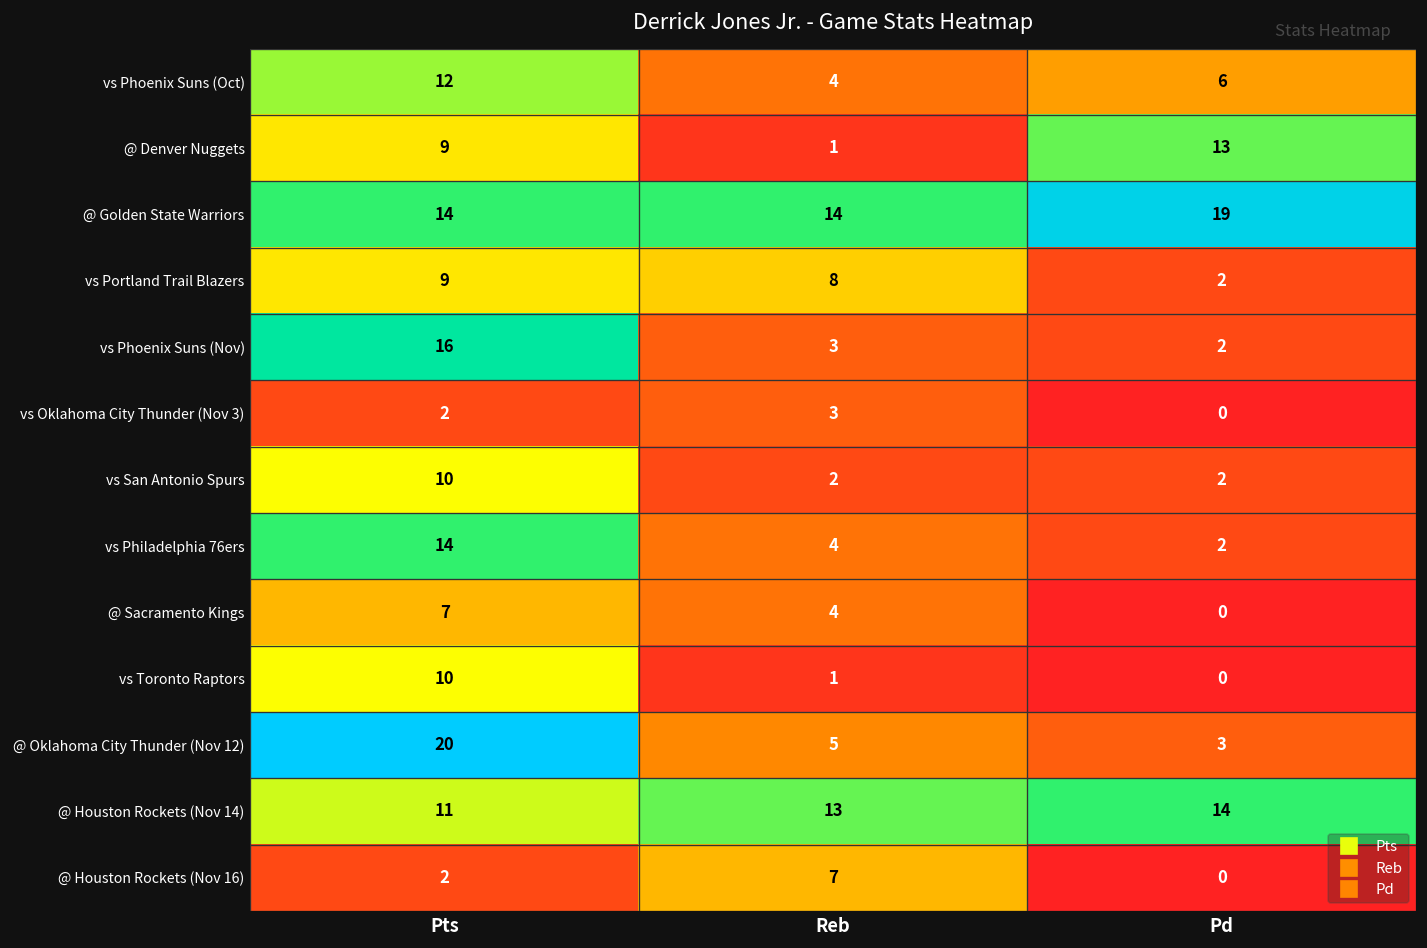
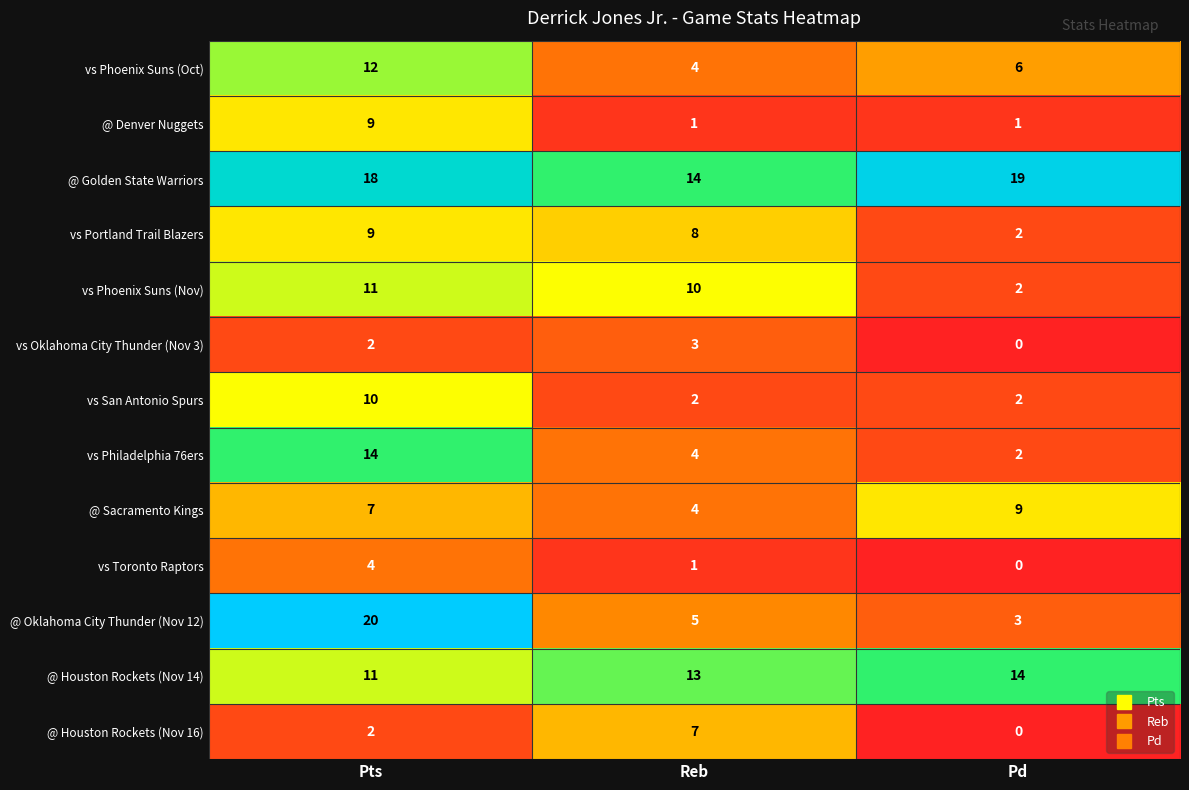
  {
    "vs Phoenix Suns (Oct)": {
      "Pts": 12,
      "Reb": 4,
      "Pd": 6
    },
    "@ Denver Nuggets": {
      "Pts": 9,
      "Reb": 1,
-     "Pd": 13
+     "Pd": 1
    },
    "@ Golden State Warriors": {
-     "Pts": 14,
+     "Pts": 18,
      "Reb": 14,
      "Pd": 19
    },
    "vs Portland Trail Blazers": {
      "Pts": 9,
      "Reb": 8,
      "Pd": 2
    },
    "vs Phoenix Suns (Nov)": {
-     "Pts": 16,
-     "Reb": 3,
+     "Pts": 11,
+     "Reb": 10,
      "Pd": 2
    },
    "vs Oklahoma City Thunder (Nov 3)": {
      "Pts": 2,
      "Reb": 3,
      "Pd": 0
    },
    "vs San Antonio Spurs": {
      "Pts": 10,
      "Reb": 2,
      "Pd": 2
    },
    "vs Philadelphia 76ers": {
      "Pts": 14,
      "Reb": 4,
      "Pd": 2
    },
    "@ Sacramento Kings": {
      "Pts": 7,
      "Reb": 4,
-     "Pd": 0
+     "Pd": 9
    },
    "vs Toronto Raptors": {
-     "Pts": 10,
+     "Pts": 4,
      "Reb": 1,
      "Pd": 0
    },
    "@ Oklahoma City Thunder (Nov 12)": {
      "Pts": 20,
      "Reb": 5,
      "Pd": 3
    },
    "@ Houston Rockets (Nov 14)": {
      "Pts": 11,
      "Reb": 13,
      "Pd": 14
    },
    "@ Houston Rockets (Nov 16)": {
      "Pts": 2,
      "Reb": 7,
      "Pd": 0
    }
  }
